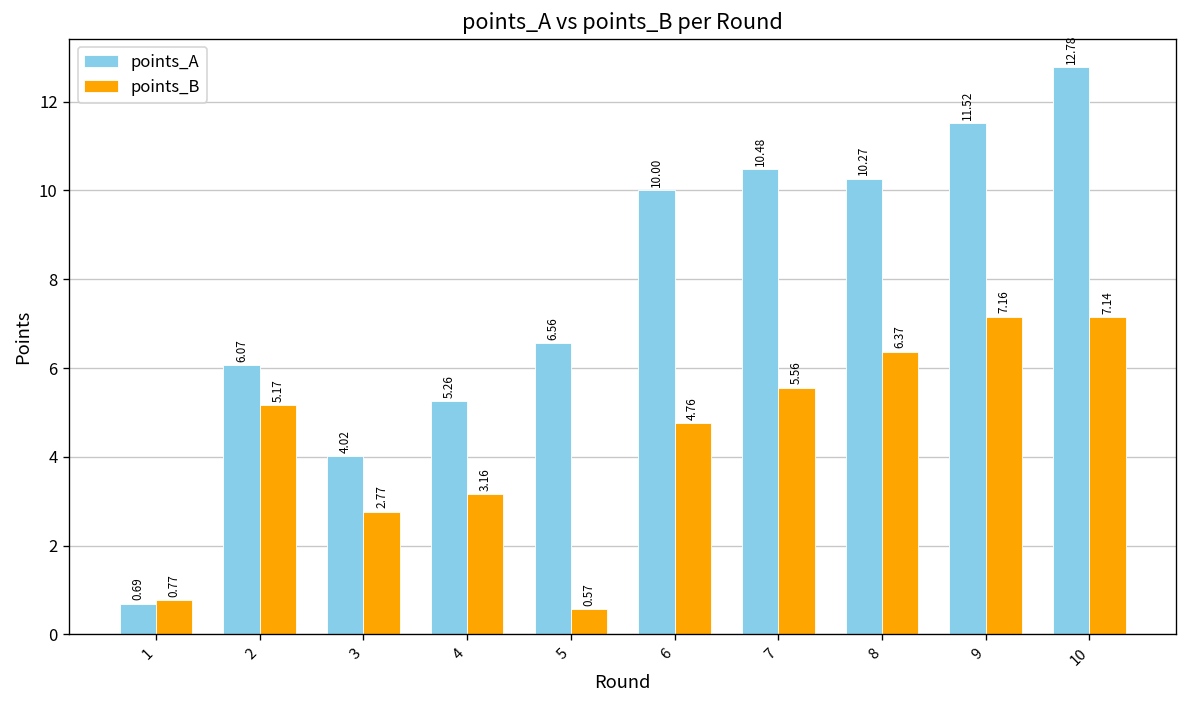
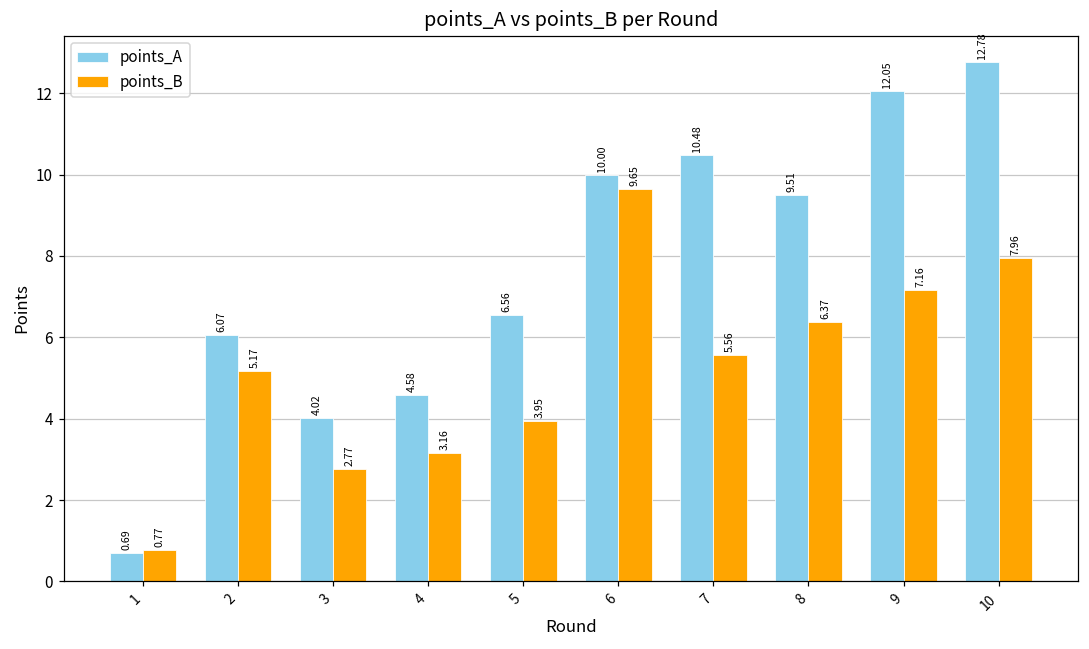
  {
    "points_A": {
      "1": 0.69,
      "2": 6.07,
      "3": 4.02,
-     "4": 5.26,
+     "4": 4.58,
      "5": 6.56,
      "6": 10.00,
      "7": 10.48,
-     "8": 10.27,
-     "9": 11.52,
+     "8": 9.51,
+     "9": 12.05,
      "10": 12.78
    },
    "points_B": {
      "1": 0.77,
      "2": 5.17,
      "3": 2.77,
      "4": 3.16,
-     "5": 0.57,
-     "6": 4.76,
+     "5": 3.95,
+     "6": 9.65,
      "7": 5.56,
      "8": 6.37,
      "9": 7.16,
-     "10": 7.14
+     "10": 7.96
    }
  }
